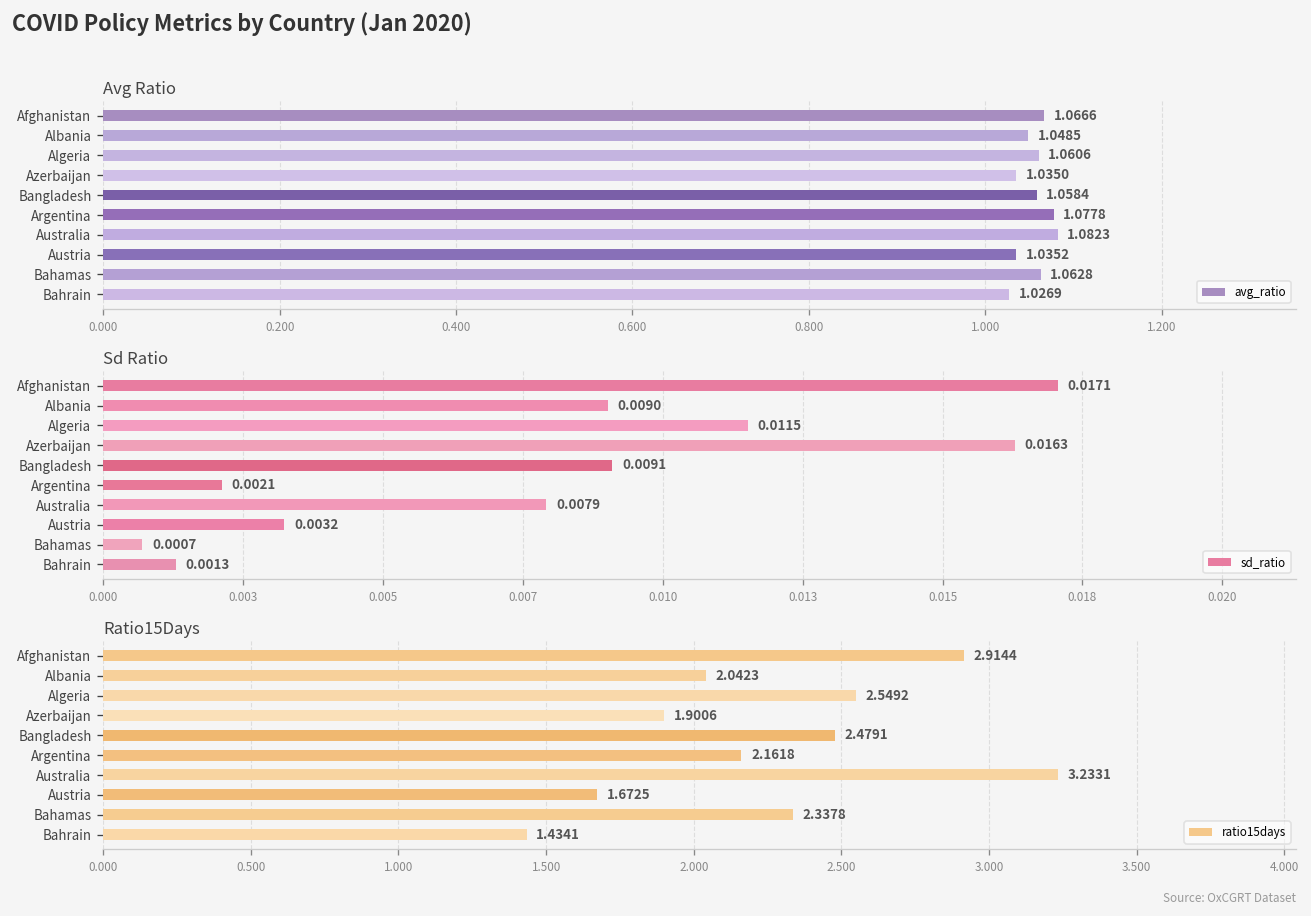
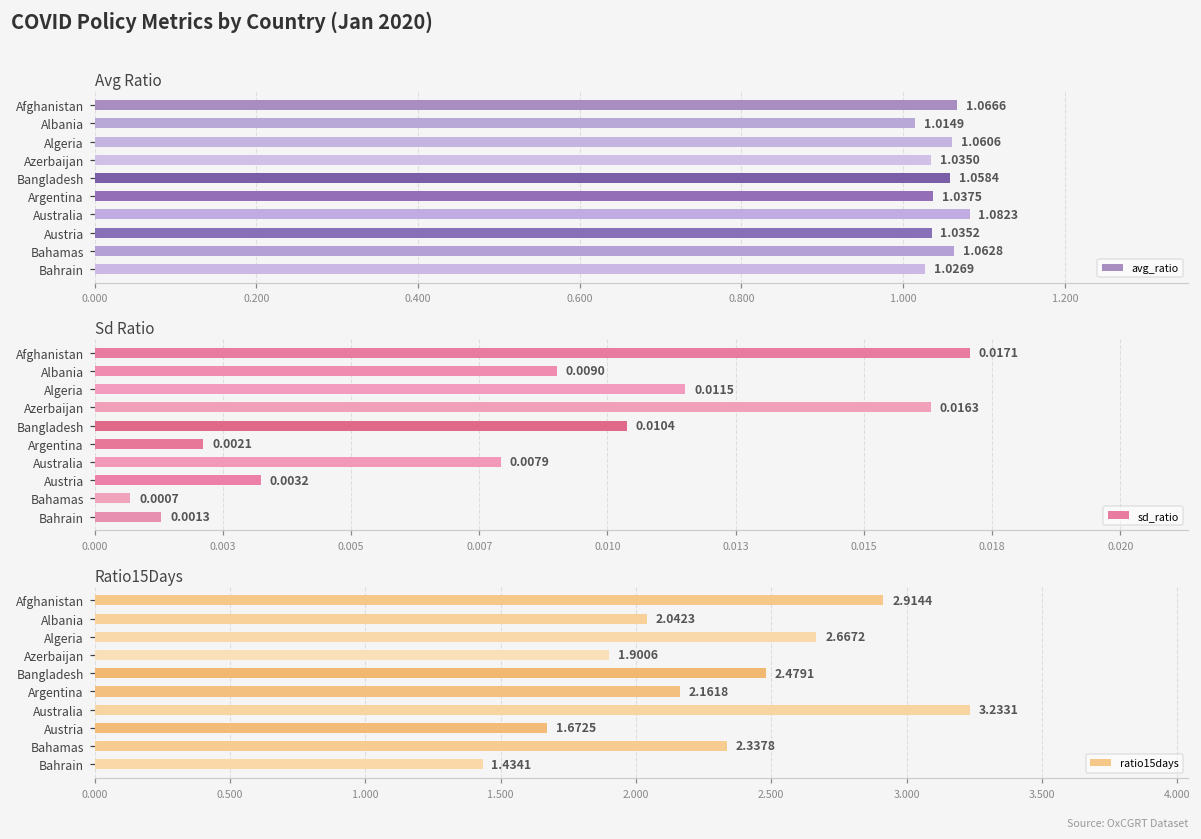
  {
    "Avg Ratio": {
      "Afghanistan": 1.0666,
-     "Albania": 1.0485,
+     "Albania": 1.0149,
      "Algeria": 1.0606,
      "Azerbaijan": 1.0350,
      "Bangladesh": 1.0584,
-     "Argentina": 1.0778,
+     "Argentina": 1.0375,
      "Australia": 1.0823,
      "Austria": 1.0352,
      "Bahamas": 1.0628,
      "Bahrain": 1.0269
    },
    "Sd Ratio": {
      "Afghanistan": 0.0171,
      "Albania": 0.0090,
      "Algeria": 0.0115,
      "Azerbaijan": 0.0163,
-     "Bangladesh": 0.0091,
+     "Bangladesh": 0.0104,
      "Argentina": 0.0021,
      "Australia": 0.0079,
      "Austria": 0.0032,
      "Bahamas": 0.0007,
      "Bahrain": 0.0013
    },
    "Ratio15Days": {
      "Afghanistan": 2.9144,
      "Albania": 2.0423,
-     "Algeria": 2.5492,
+     "Algeria": 2.6672,
      "Azerbaijan": 1.9006,
      "Bangladesh": 2.4791,
      "Argentina": 2.1618,
      "Australia": 3.2331,
      "Austria": 1.6725,
      "Bahamas": 2.3378,
      "Bahrain": 1.4341
    }
  }
